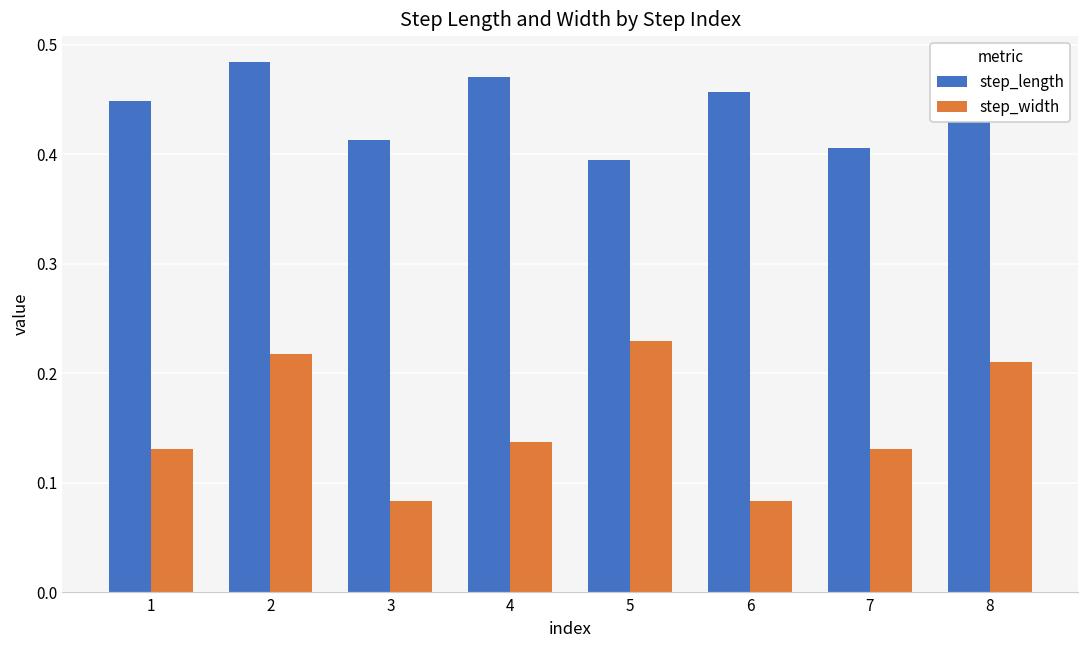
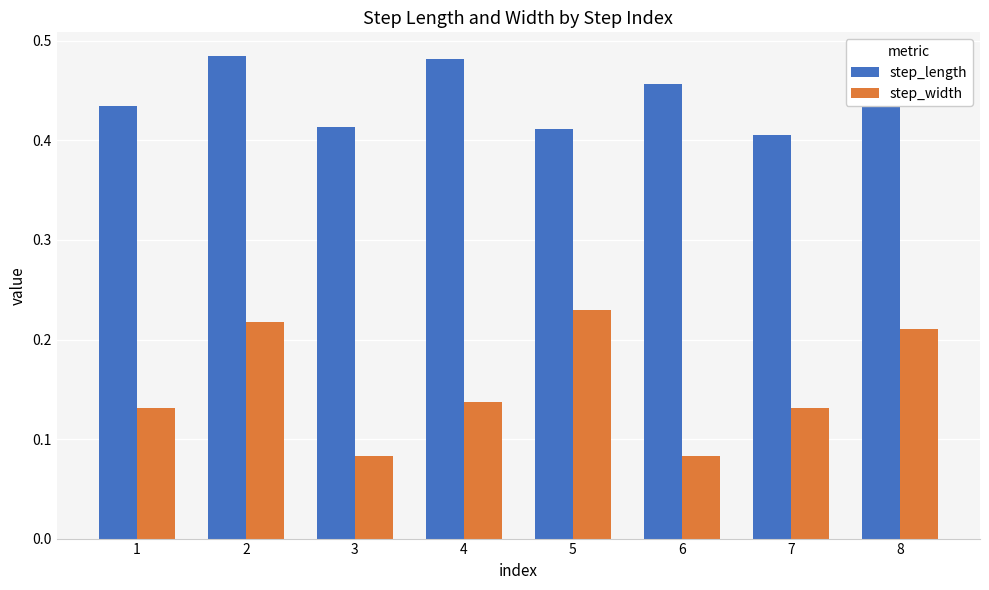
  {
    "step_length": {
-     "1": 0.45,
+     "1": 0.43,
      "2": 0.48,
      "3": 0.41,
-     "4": 0.47,
-     "5": 0.39,
+     "4": 0.48,
+     "5": 0.41,
      "6": 0.46,
      "7": 0.41
    },
    "step_width": {
      "1": 0.13,
      "2": 0.22,
      "3": 0.08,
      "4": 0.14,
      "5": 0.23,
      "6": 0.08,
      "7": 0.13,
      "8": 0.21
    }
  }
